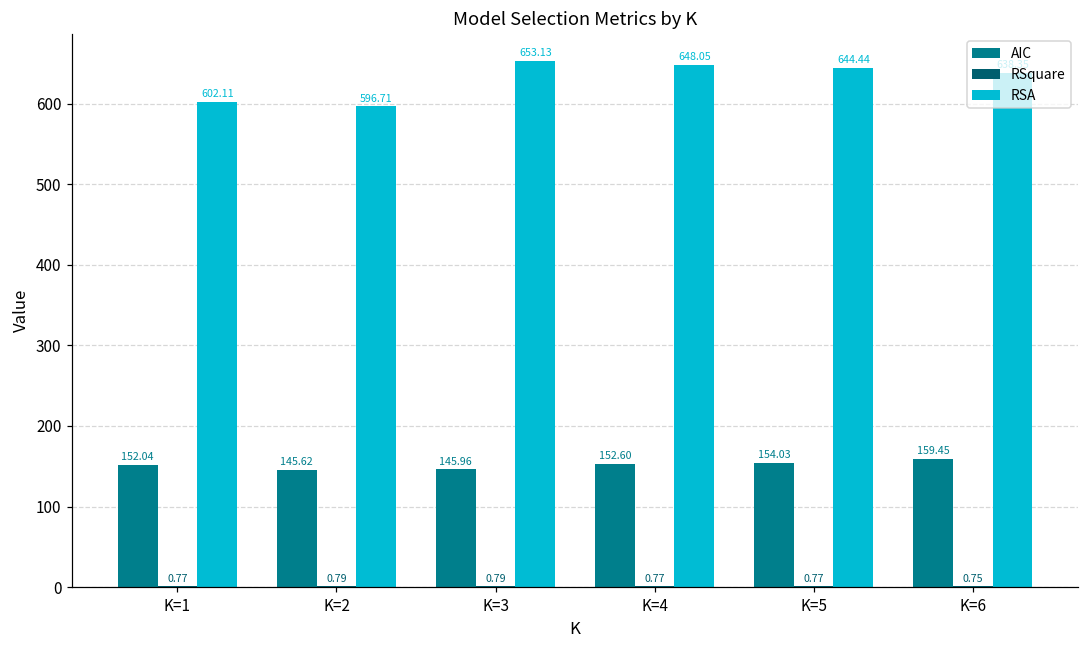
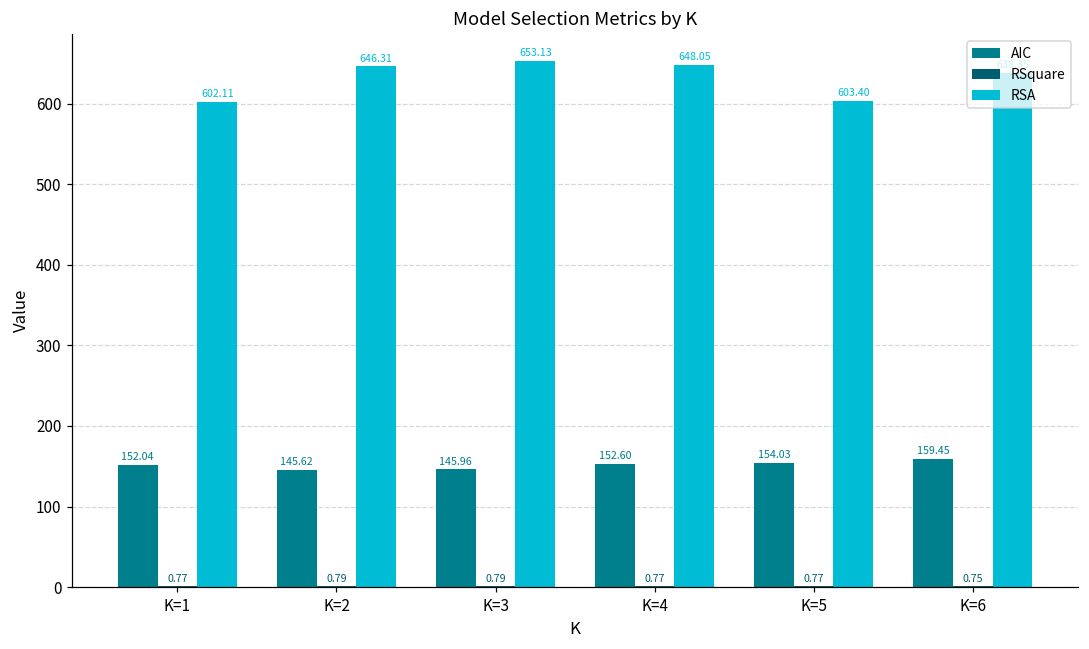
  {
    "RSA": {
      "K=1": 602.11,
-     "K=2": 596.71,
+     "K=2": 646.31,
      "K=3": 653.13,
      "K=4": 648.05,
-     "K=5": 644.44
+     "K=5": 603.40
    }
  }
